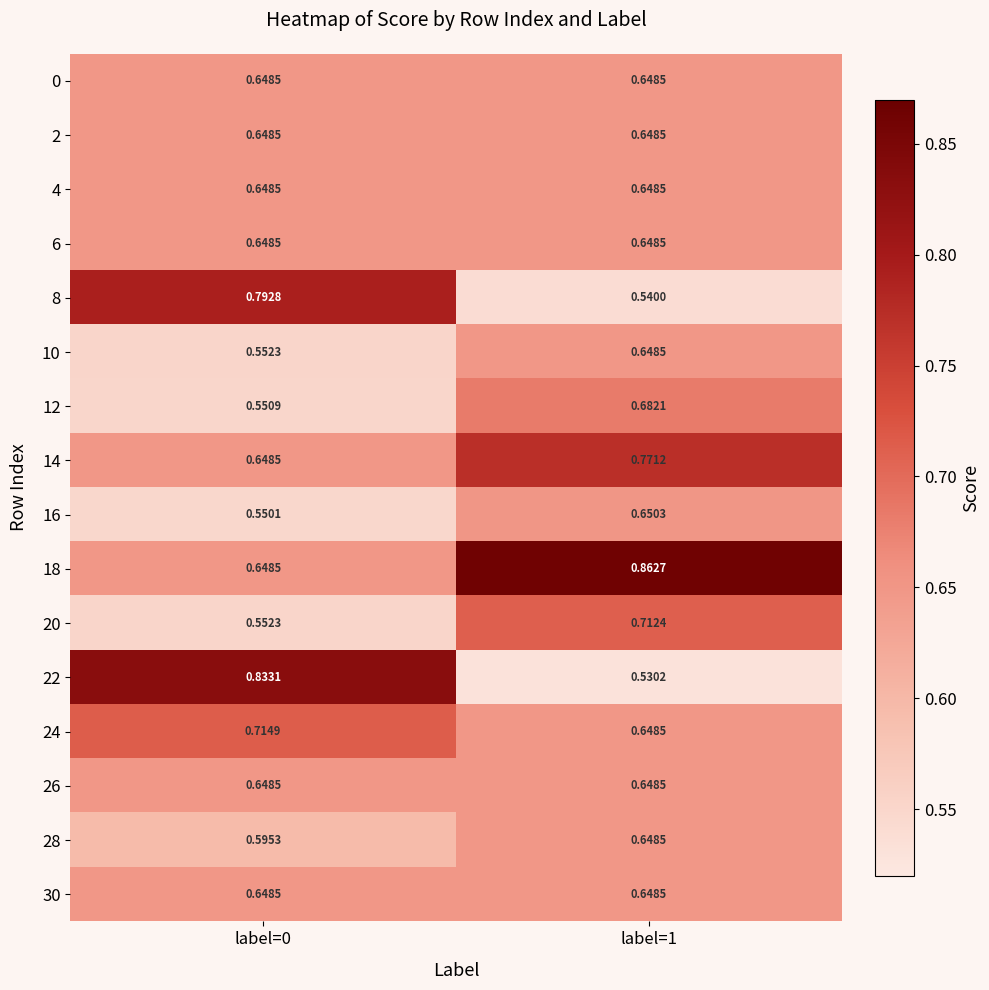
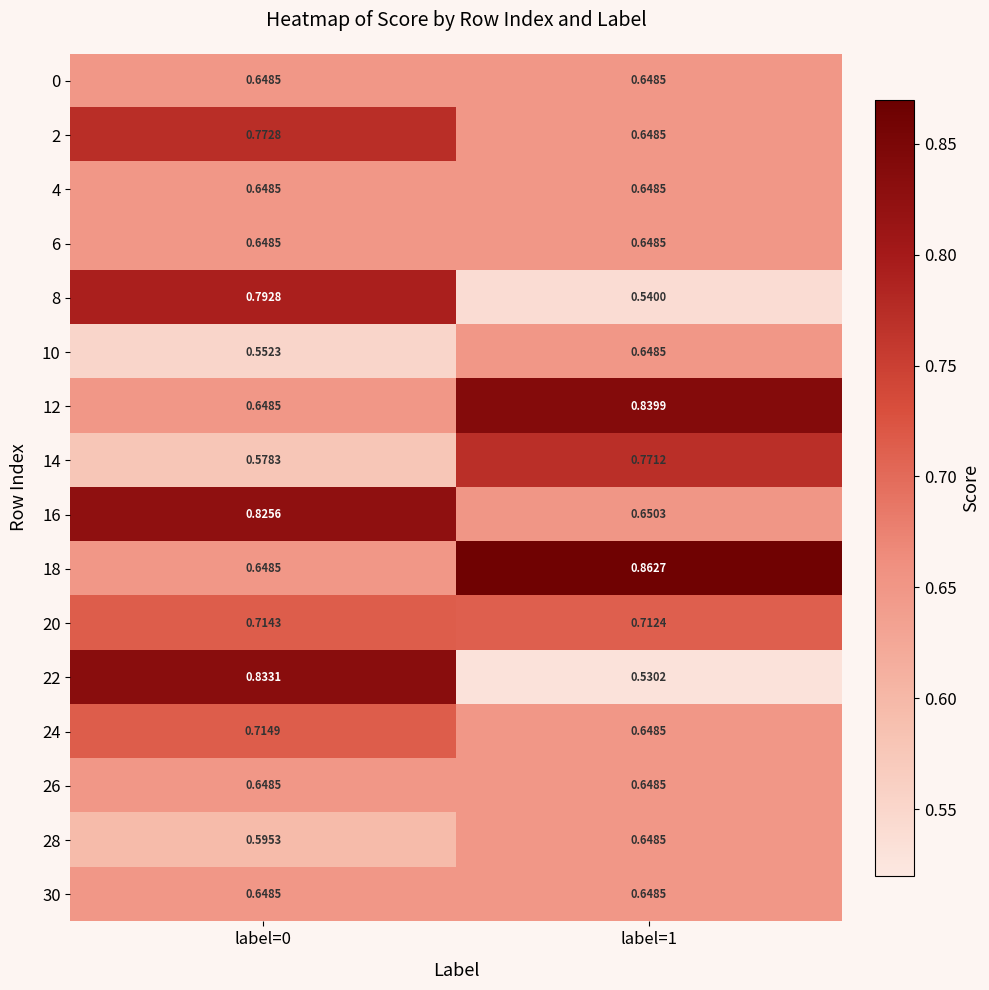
  {
    "0": {
      "label=0": 0.6485,
      "label=1": 0.6485
    },
    "2": {
-     "label=0": 0.6485,
+     "label=0": 0.7728,
      "label=1": 0.6485
    },
    "4": {
      "label=0": 0.6485,
      "label=1": 0.6485
    },
    "6": {
      "label=0": 0.6485,
      "label=1": 0.6485
    },
    "8": {
      "label=0": 0.7928,
      "label=1": 0.5400
    },
    "10": {
      "label=0": 0.5523,
      "label=1": 0.6485
    },
    "12": {
-     "label=0": 0.5509,
-     "label=1": 0.6821
+     "label=0": 0.6485,
+     "label=1": 0.8399
    },
    "14": {
-     "label=0": 0.6485,
+     "label=0": 0.5783,
      "label=1": 0.7712
    },
    "16": {
-     "label=0": 0.5501,
+     "label=0": 0.8256,
      "label=1": 0.6503
    },
    "18": {
      "label=0": 0.6485,
      "label=1": 0.8627
    },
    "20": {
-     "label=0": 0.5523,
+     "label=0": 0.7143,
      "label=1": 0.7124
    },
    "22": {
      "label=0": 0.8331,
      "label=1": 0.5302
    },
    "24": {
      "label=0": 0.7149,
      "label=1": 0.6485
    },
    "26": {
      "label=0": 0.6485,
      "label=1": 0.6485
    },
    "28": {
      "label=0": 0.5953,
      "label=1": 0.6485
    },
    "30": {
      "label=0": 0.6485,
      "label=1": 0.6485
    }
  }
